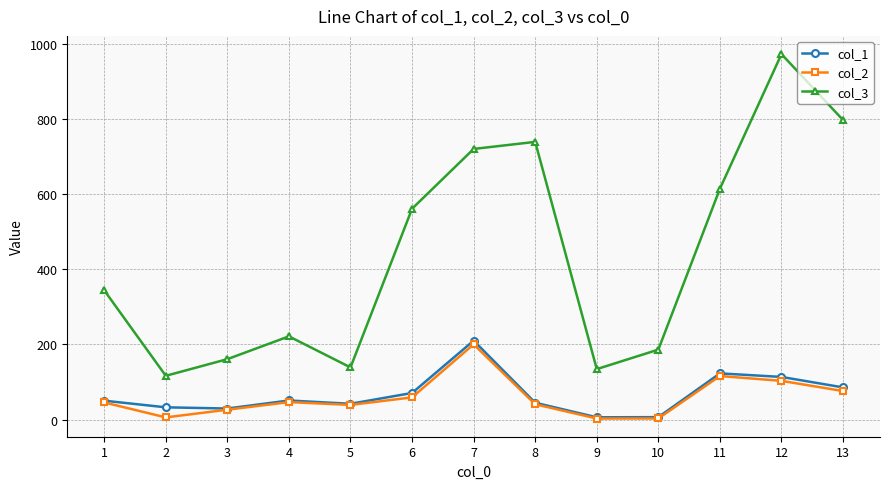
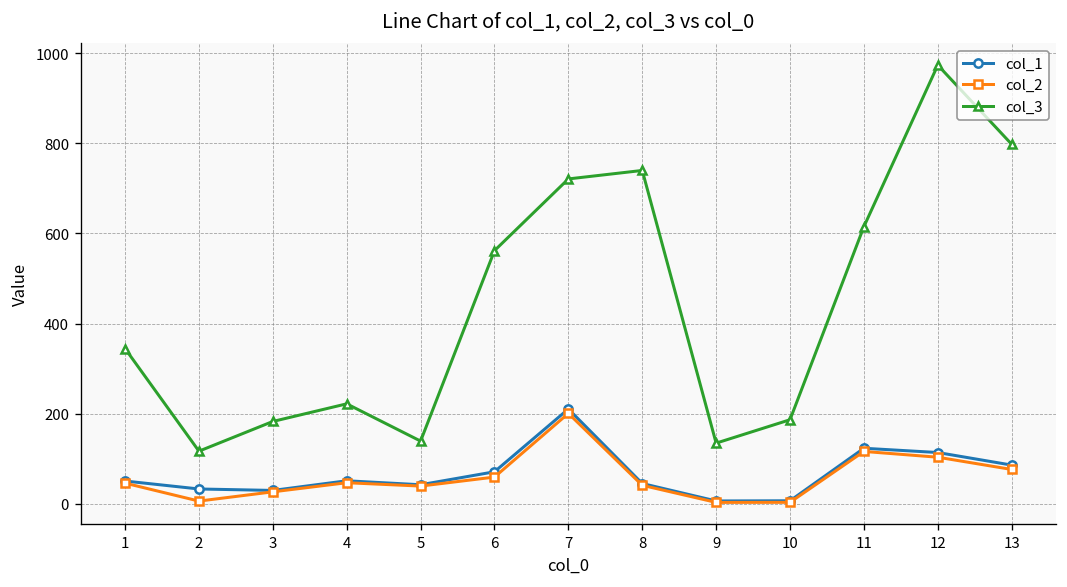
  {
    "col_1": {
      "2": 30,
      "6": 70,
      "7": 210,
      "11": 120,
      "12": 110,
      "13": 90
    },
    "col_2": {
      "2": 10,
      "6": 60,
      "7": 200,
      "11": 120,
      "12": 100,
      "13": 80
    },
    "col_3": {
      "1": 340,
      "2": 120,
-     "3": 160,
+     "3": 180,
      "4": 220,
      "5": 140,
      "6": 560,
      "7": 720,
      "8": 740,
      "9": 130,
      "10": 190,
      "11": 620,
      "12": 970,
      "13": 800
    }
  }
